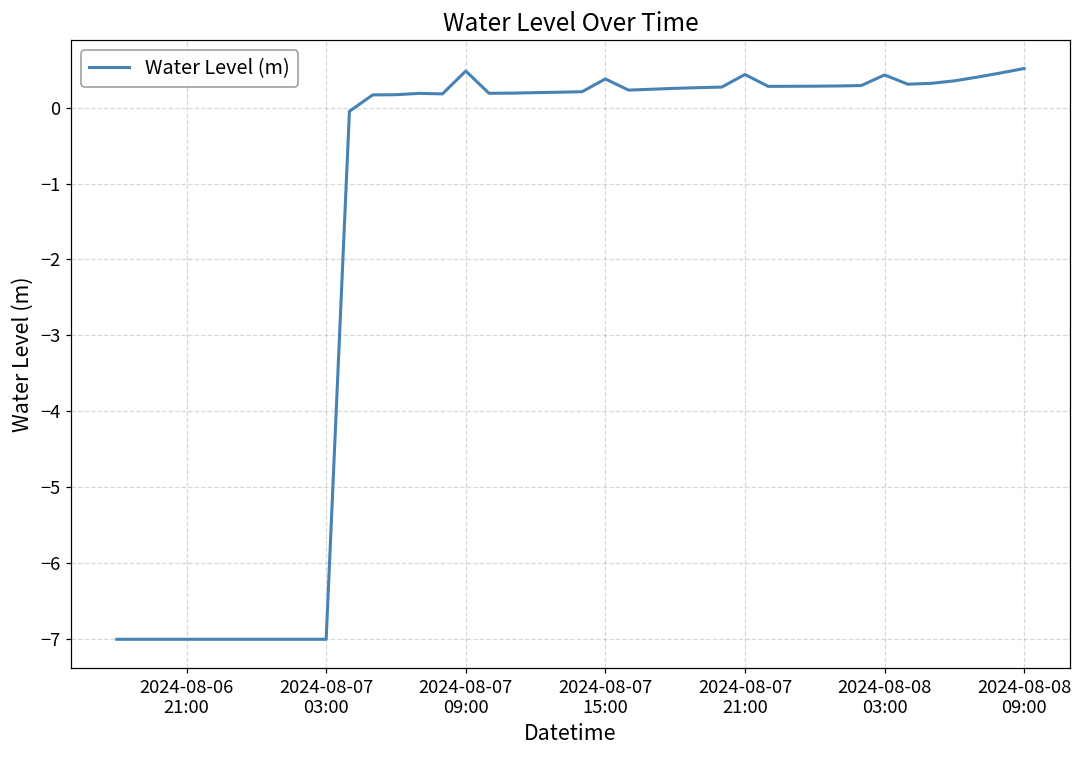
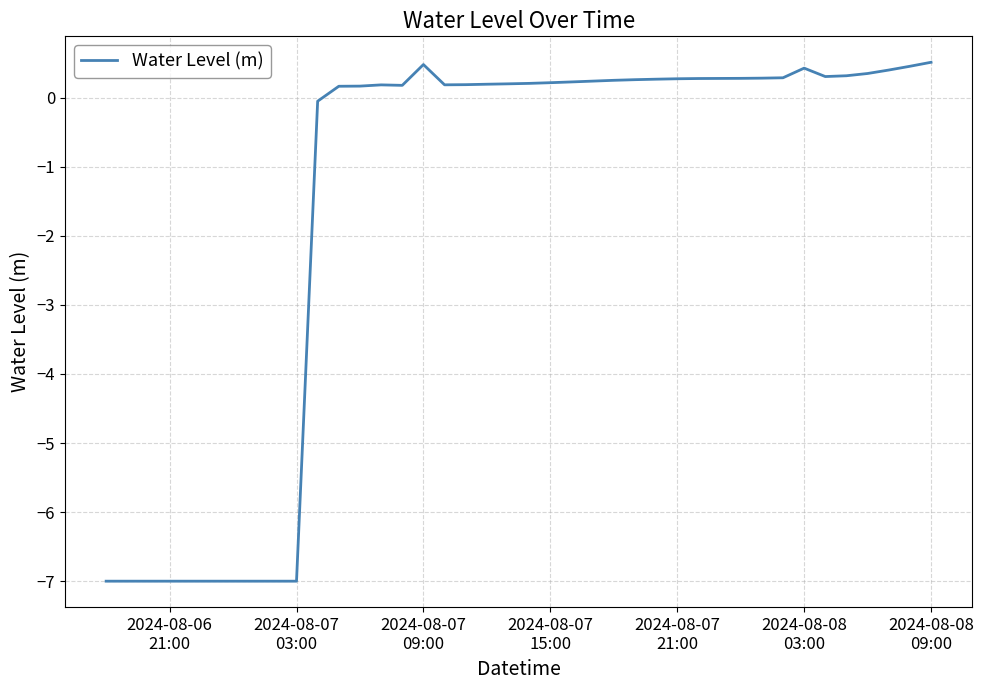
  {
    "2024-08-06 21:00": -7.0,
    "2024-08-07 03:00": -7.0,
    "2024-08-07 09:00": 0.5,
-   "2024-08-07 15:00": 0.4,
-   "2024-08-07 21:00": 0.4,
+   "2024-08-07 15:00": 0.2,
+   "2024-08-07 21:00": 0.3,
    "2024-08-08 03:00": 0.4,
    "2024-08-08 09:00": 0.5
  }
